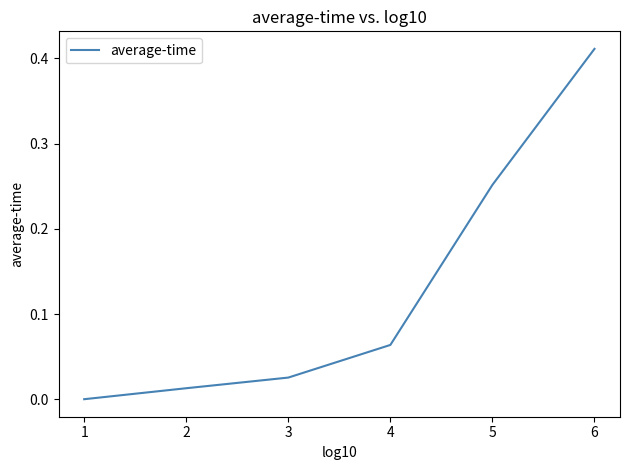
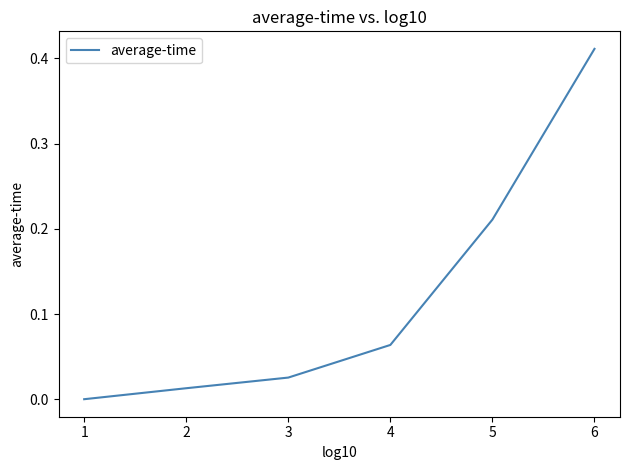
  {
    "1": 0.00,
    "2": 0.01,
    "3": 0.03,
    "4": 0.06,
-   "5": 0.25,
+   "5": 0.21,
    "6": 0.41
  }
